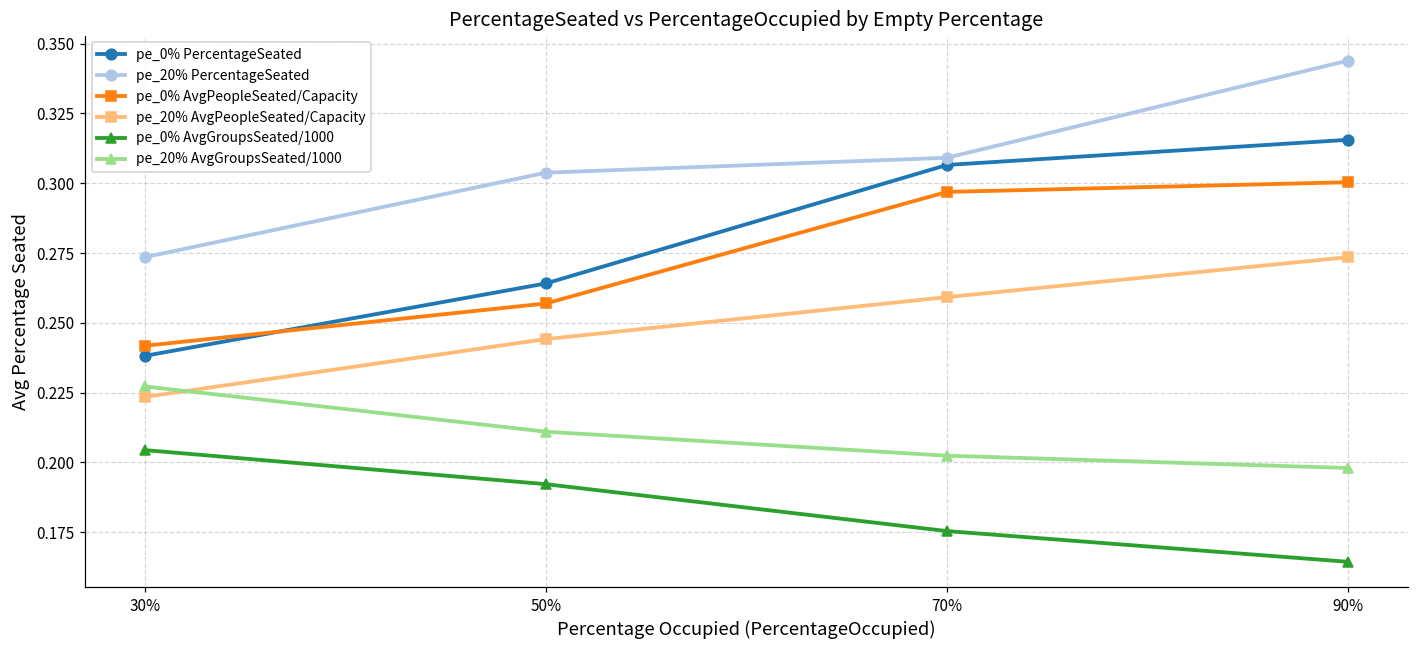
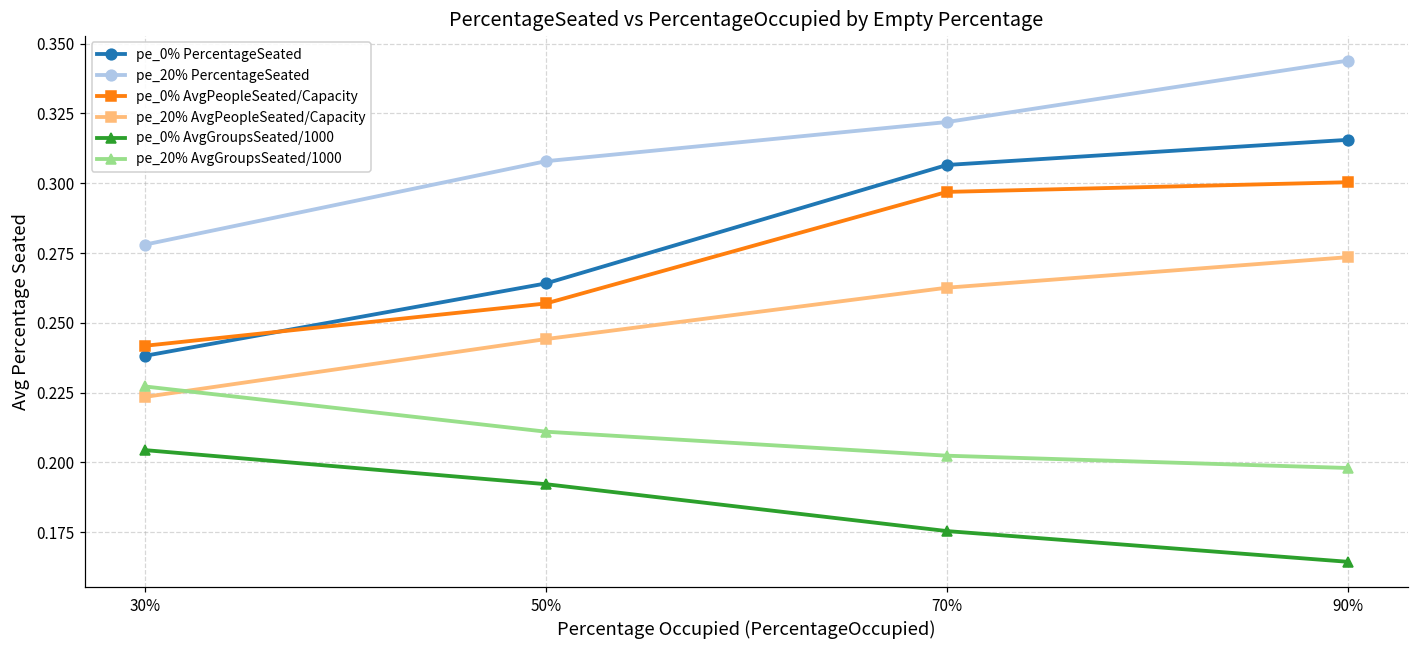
  {
    "pe_0% PercentageSeated": {
      "30%": 0.238,
      "50%": 0.264,
      "70%": 0.307,
      "90%": 0.316
    },
    "pe_20% PercentageSeated": {
-     "30%": 0.274,
-     "50%": 0.304,
-     "70%": 0.309,
+     "30%": 0.278,
+     "50%": 0.308,
+     "70%": 0.322,
      "90%": 0.344
    },
    "pe_0% AvgPeopleSeated/Capacity": {
      "30%": 0.242,
      "50%": 0.257,
      "70%": 0.297,
      "90%": 0.300
    },
    "pe_20% AvgPeopleSeated/Capacity": {
      "30%": 0.223,
      "50%": 0.244,
-     "70%": 0.259,
+     "70%": 0.263,
      "90%": 0.274
    },
    "pe_0% AvgGroupsSeated/1000": {
      "30%": 0.204,
      "50%": 0.192,
      "70%": 0.175,
      "90%": 0.164
    },
    "pe_20% AvgGroupsSeated/1000": {
      "30%": 0.227,
      "50%": 0.211,
      "70%": 0.202,
      "90%": 0.198
    }
  }
